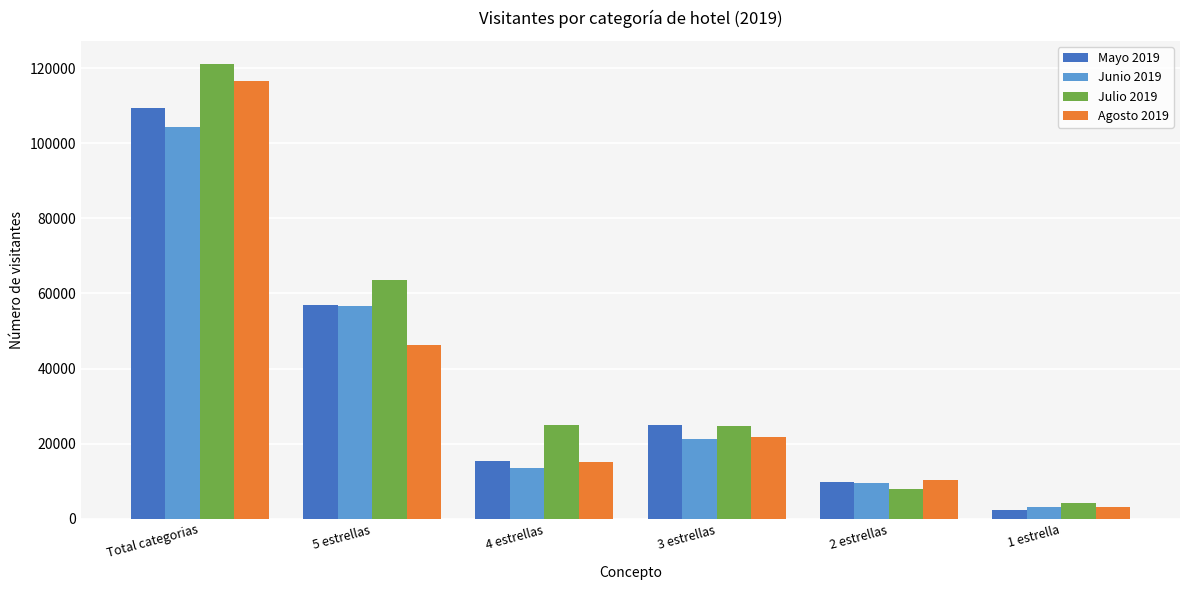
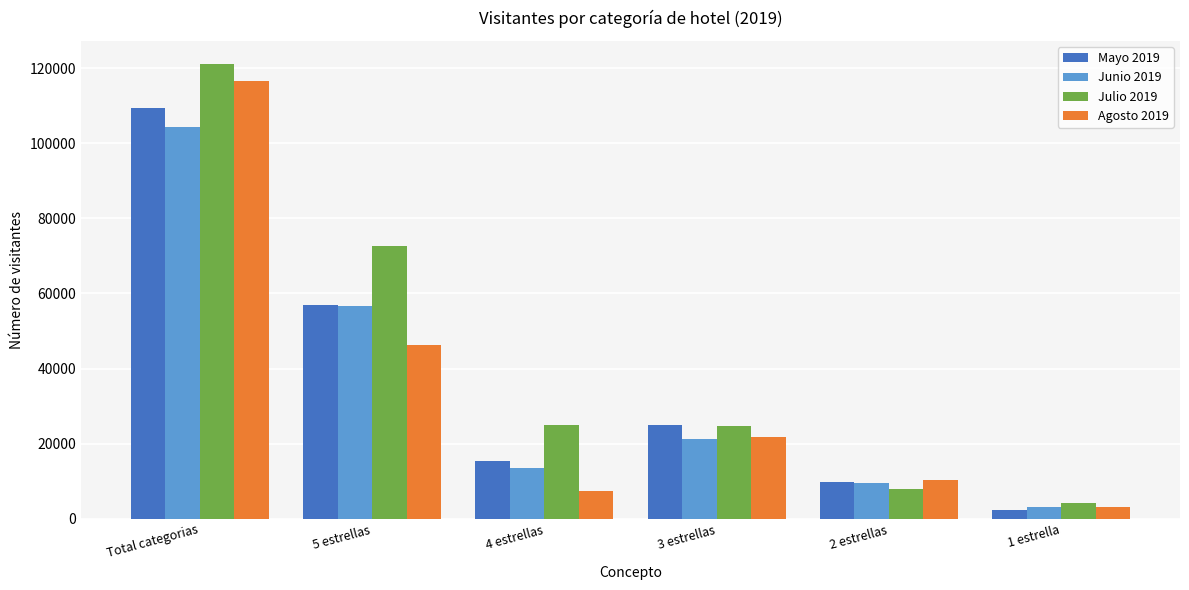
  {
    "Julio 2019": {
      "Total categorias": 121000,
-     "5 estrellas": 64000,
+     "5 estrellas": 73000,
      "4 estrellas": 25000,
      "3 estrellas": 25000,
      "2 estrellas": 8000,
      "1 estrella": 4000
    },
    "Agosto 2019": {
      "Total categorias": 116000,
      "5 estrellas": 46000,
-     "4 estrellas": 15000,
+     "4 estrellas": 7000,
      "3 estrellas": 22000,
      "2 estrellas": 10000,
      "1 estrella": 3000
    }
  }
